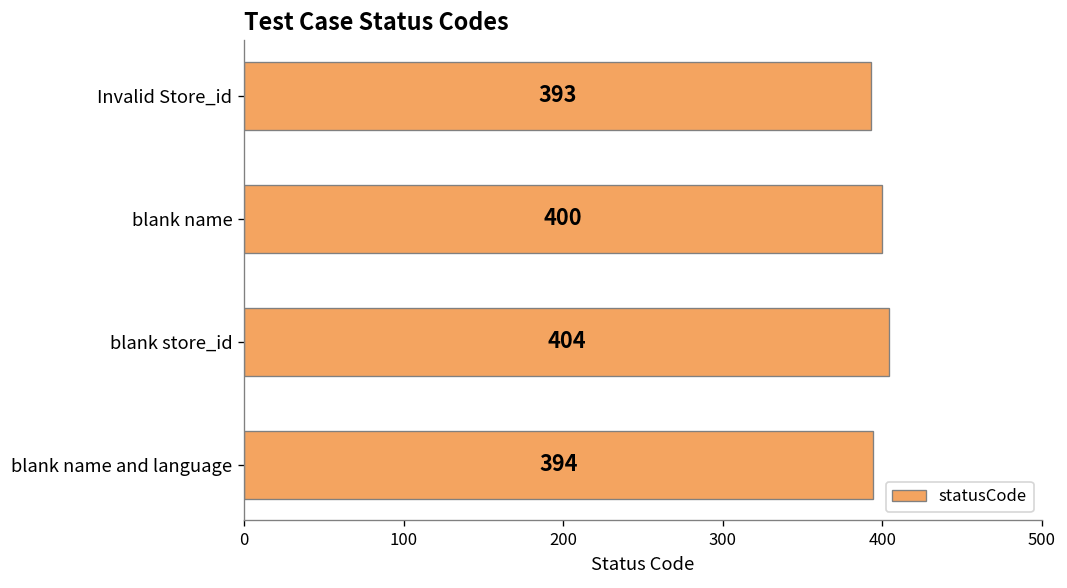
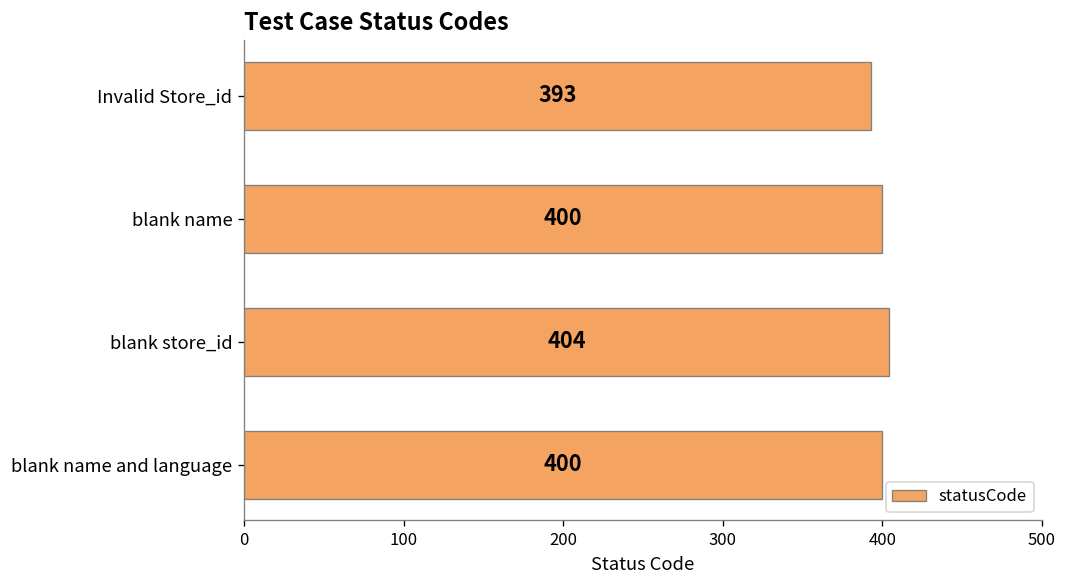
  {
    "Invalid Store_id": 393,
    "blank name": 400,
    "blank store_id": 404,
-   "blank name and language": 394
+   "blank name and language": 400
  }
